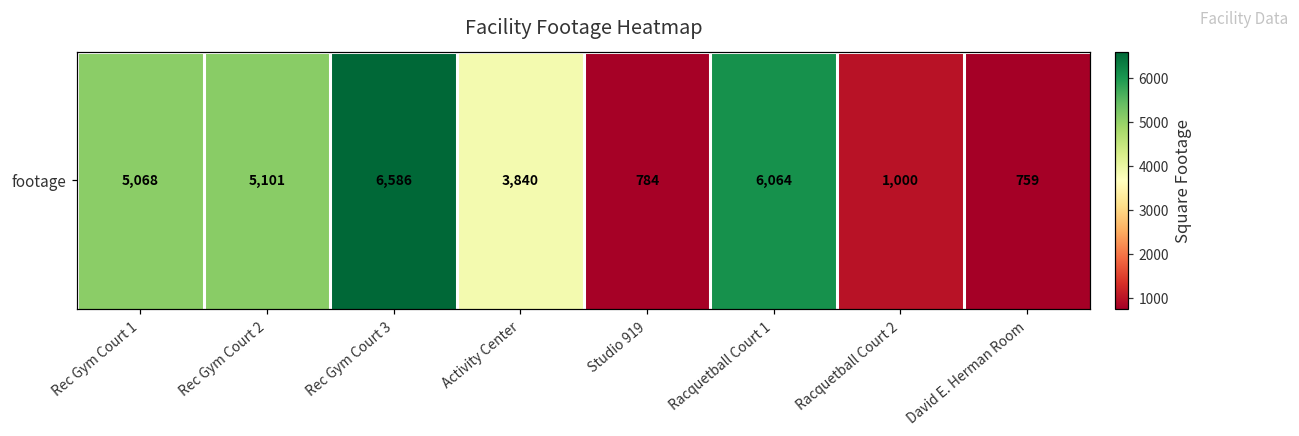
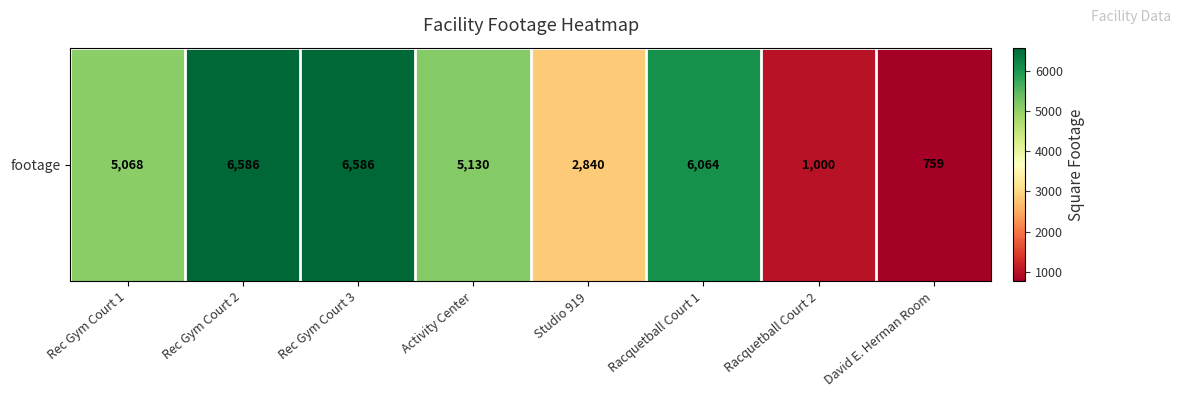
  {
    "footage": {
      "Rec Gym Court 1": "5,068",
-     "Rec Gym Court 2": "5,101",
+     "Rec Gym Court 2": "6,586",
      "Rec Gym Court 3": "6,586",
-     "Activity Center": "3,840",
-     "Studio 919": "784",
+     "Activity Center": "5,130",
+     "Studio 919": "2,840",
      "Racquetball Court 1": "6,064",
      "Racquetball Court 2": "1,000",
      "David E. Herman Room": "759"
    }
  }
